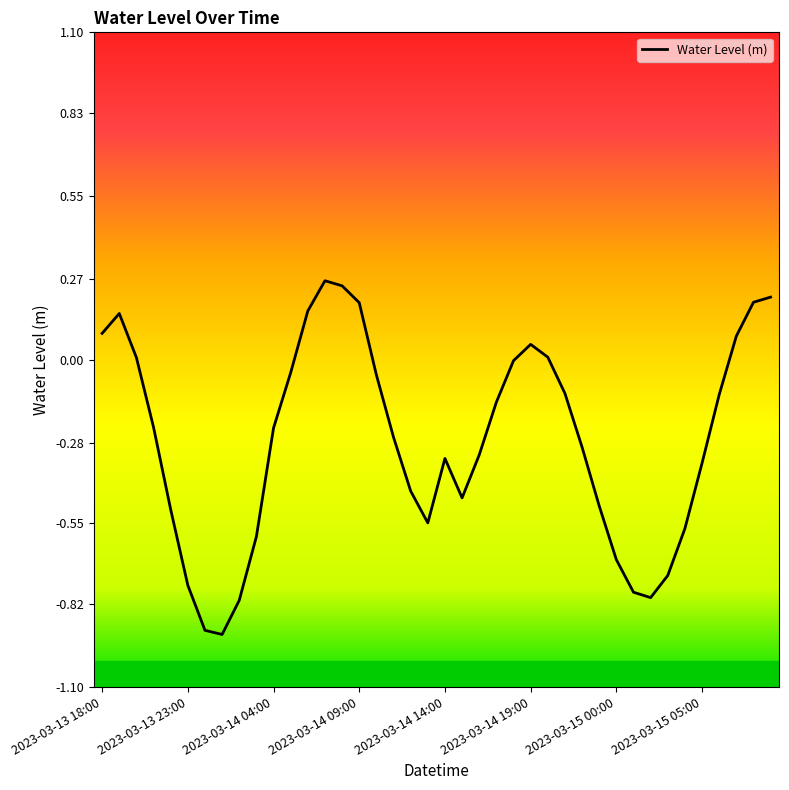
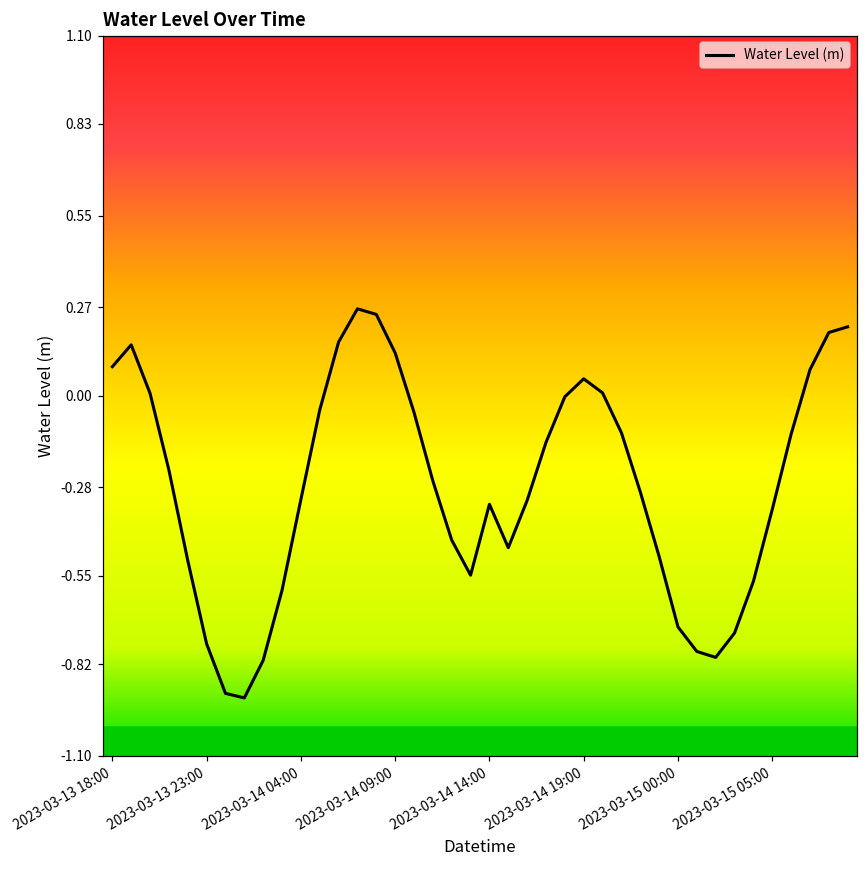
  {
    "2023-03-13 18:00": 0.09,
    "2023-03-13 23:00": -0.76,
-   "2023-03-14 04:00": -0.23,
-   "2023-03-14 09:00": 0.19,
+   "2023-03-14 04:00": -0.32,
+   "2023-03-14 09:00": 0.13,
    "2023-03-14 14:00": -0.33,
    "2023-03-14 19:00": 0.05,
-   "2023-03-15 00:00": -0.67,
+   "2023-03-15 00:00": -0.71,
    "2023-03-15 05:00": -0.35
  }
